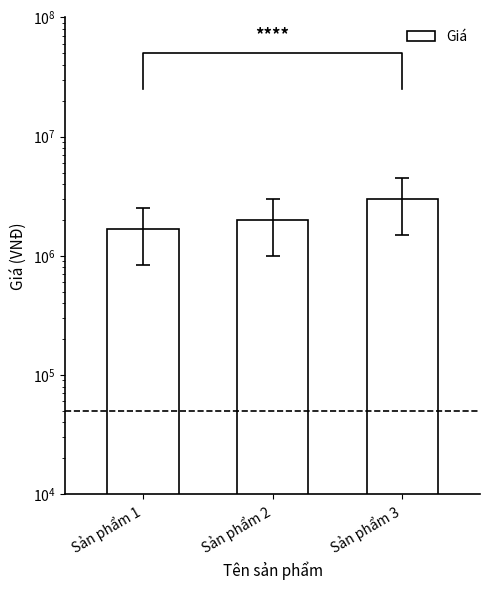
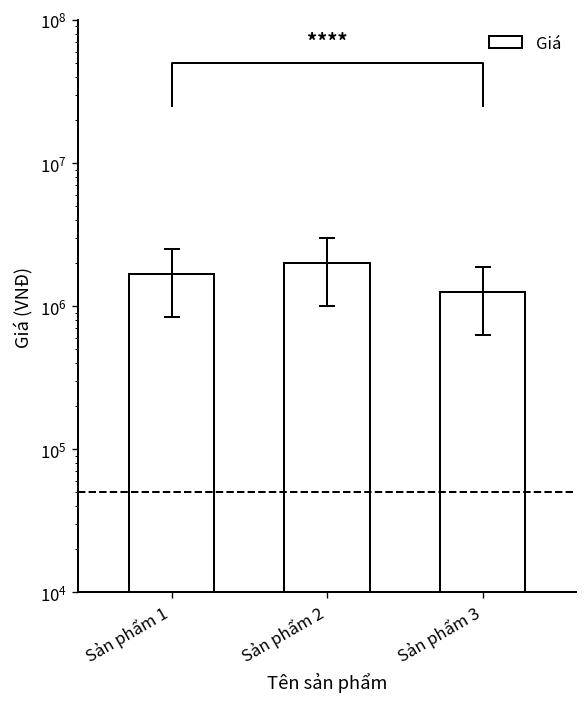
  {
    "Giá": {
      "Sản phẩm 1": 1700000,
      "Sản phẩm 2": 2000000,
-     "Sản phẩm 3": 3000000
+     "Sản phẩm 3": 1300000
    }
  }
